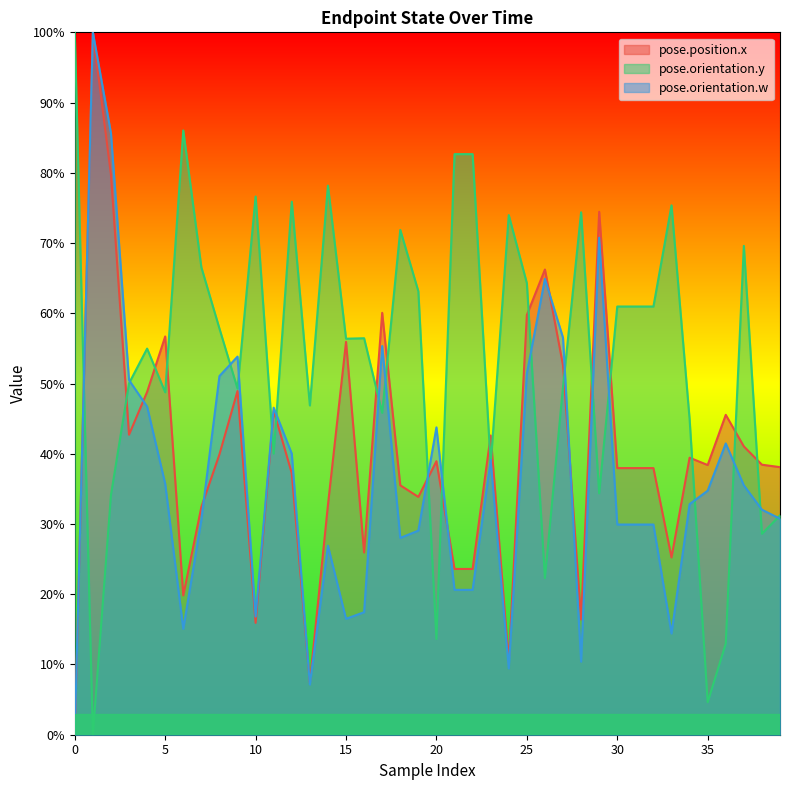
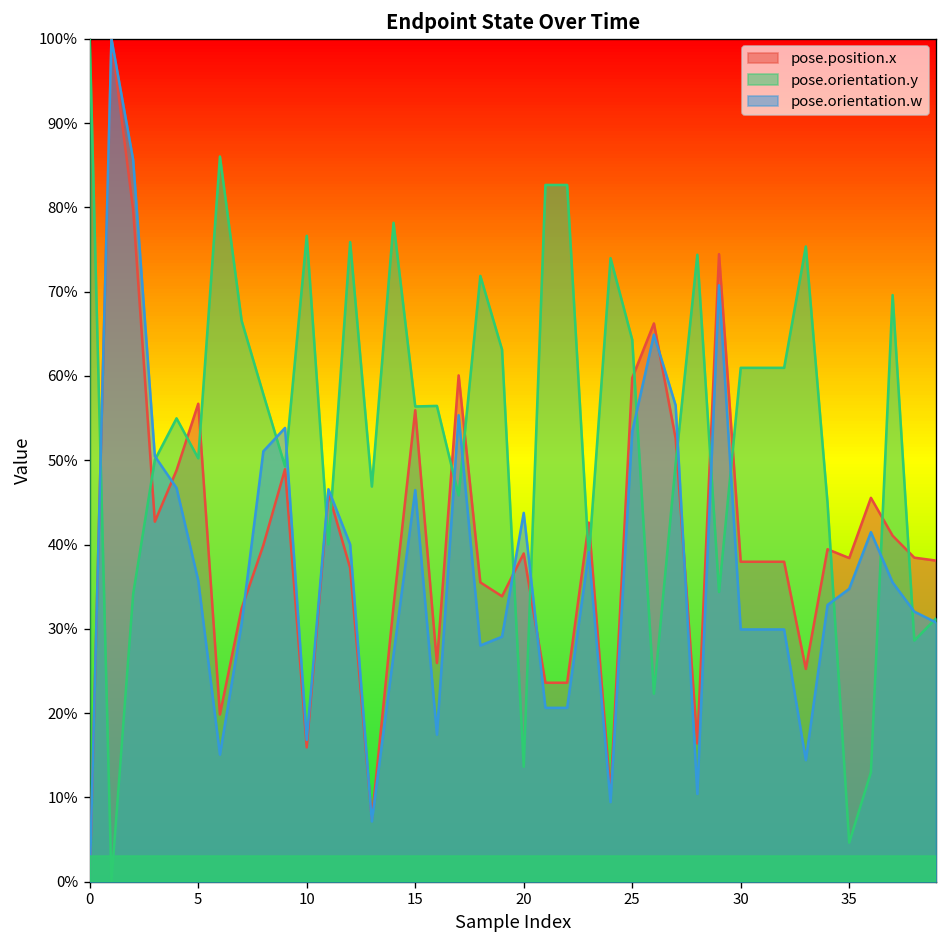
  {
    "pose.position.x": {
      "5": "57%",
      "10": "16%",
      "15": "56%",
      "20": "39%",
      "25": "60%",
      "30": "38%",
      "35": "38%"
    },
    "pose.orientation.y": {
      "0": "100%",
-     "5": "49%",
+     "5": "50%",
      "10": "77%",
      "15": "56%",
      "20": "14%",
      "25": "64%",
      "30": "61%",
      "35": "5%"
    },
    "pose.orientation.w": {
      "5": "36%",
      "10": "17%",
-     "15": "17%",
+     "15": "46%",
      "20": "44%",
-     "25": "51%",
+     "25": "53%",
      "30": "30%",
      "35": "35%"
    }
  }
